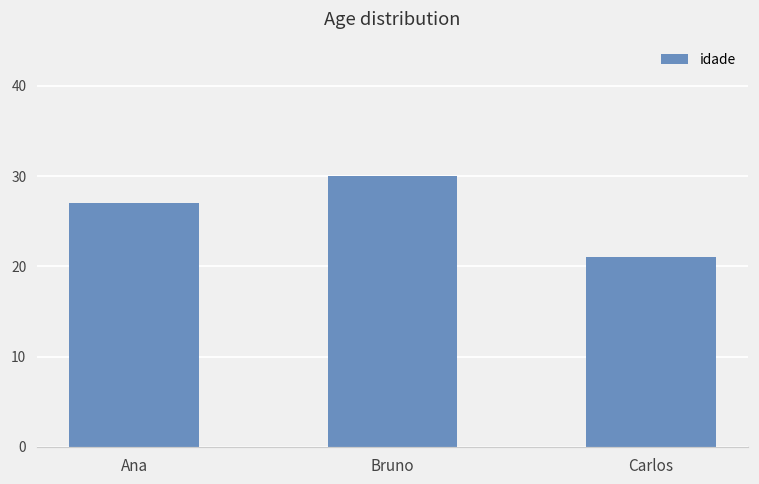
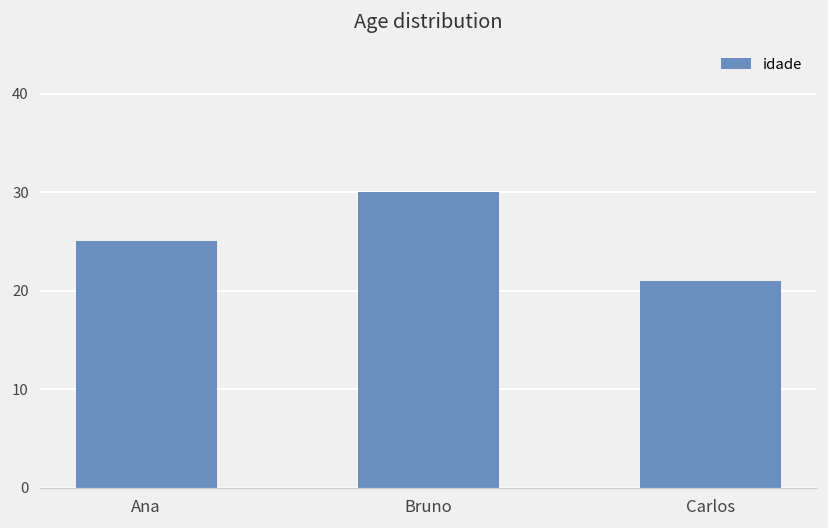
  {
-   "Ana": 27,
+   "Ana": 25,
    "Bruno": 30,
    "Carlos": 21
  }
